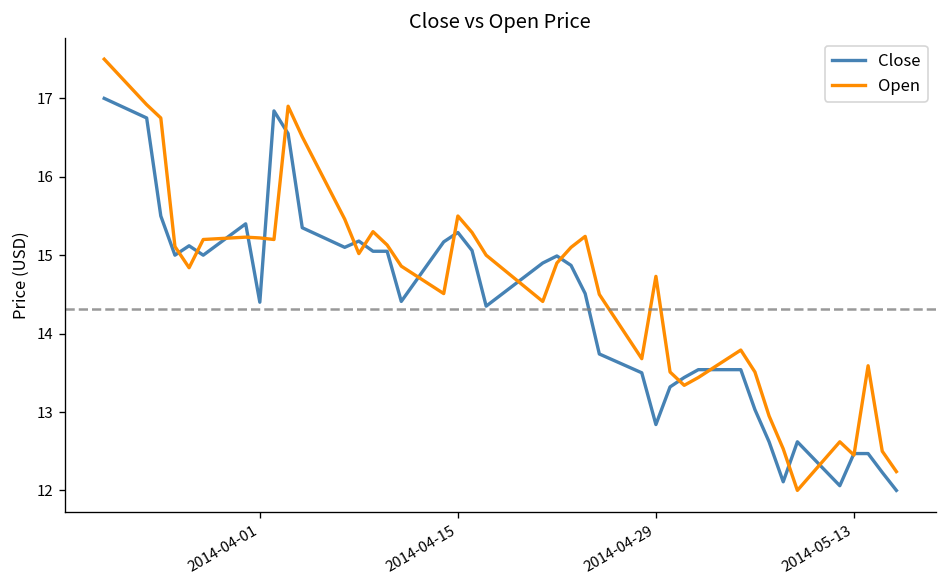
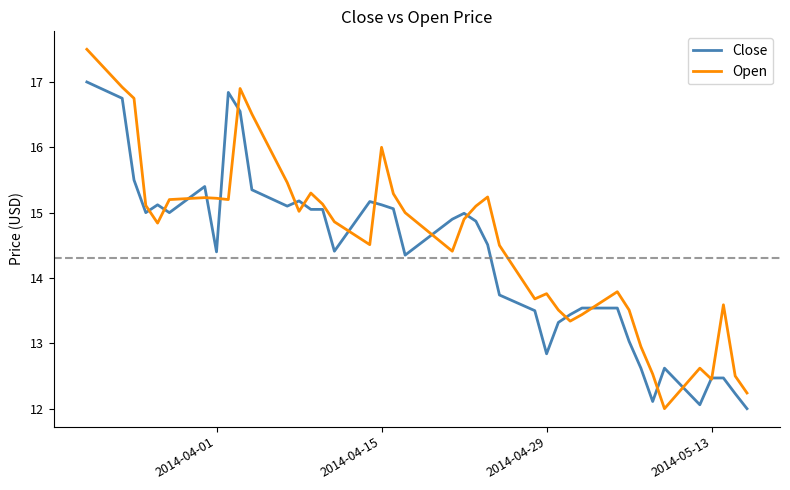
  {
    "Close": {
      "2014-04-01": 14.4,
-     "2014-04-15": 15.3,
+     "2014-04-15": 15.1,
      "2014-04-29": 12.8
    },
    "Open": {
      "2014-04-01": 15.2,
-     "2014-04-15": 15.5,
-     "2014-04-29": 14.7
+     "2014-04-15": 16.0,
+     "2014-04-29": 13.8
    }
  }
